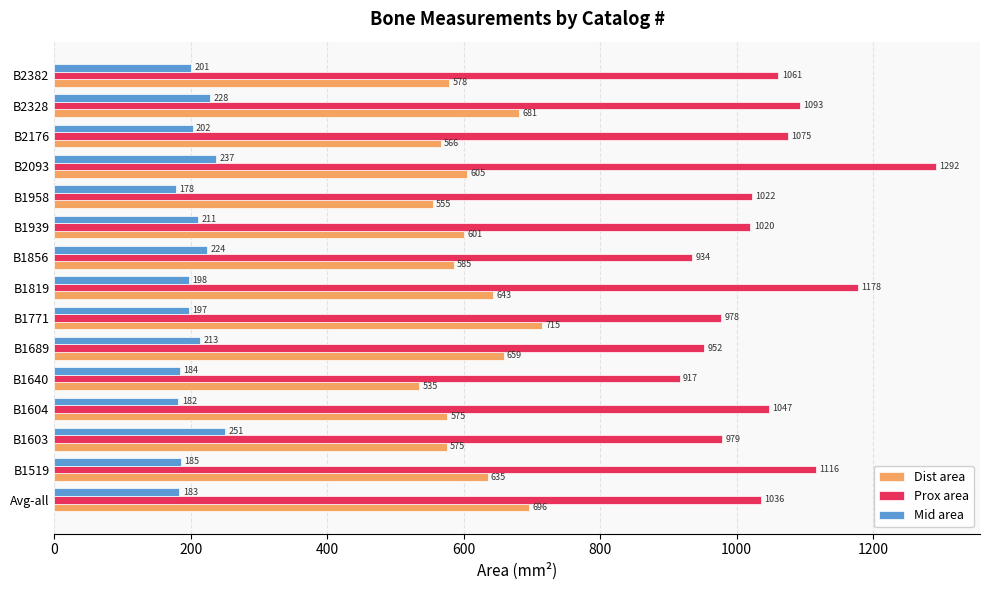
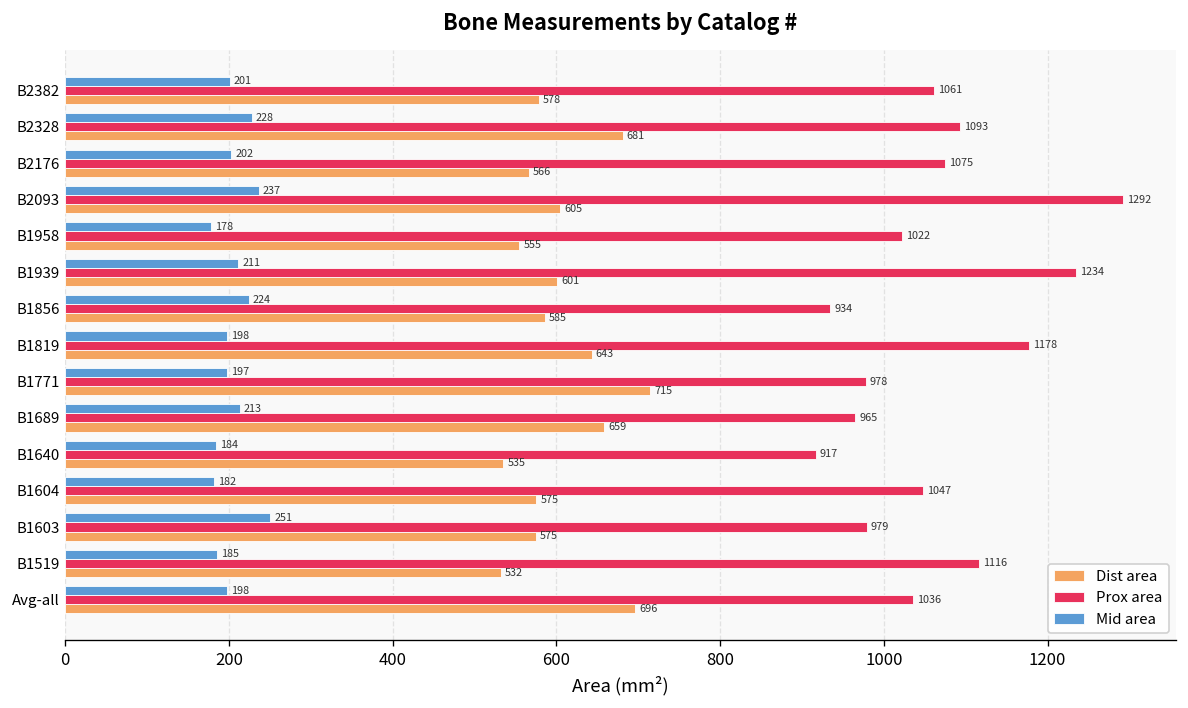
  {
    "Dist area": {
      "B2382": 578,
      "B2328": 681,
      "B2176": 566,
      "B2093": 605,
      "B1958": 555,
      "B1939": 601,
      "B1856": 585,
      "B1819": 643,
      "B1771": 715,
      "B1689": 659,
      "B1640": 535,
      "B1604": 575,
      "B1603": 575,
-     "B1519": 635,
+     "B1519": 532,
      "Avg-all": 696
    },
    "Prox area": {
      "B2382": 1061,
      "B2328": 1093,
      "B2176": 1075,
      "B2093": 1292,
      "B1958": 1022,
-     "B1939": 1020,
+     "B1939": 1234,
      "B1856": 934,
      "B1819": 1178,
      "B1771": 978,
-     "B1689": 952,
+     "B1689": 965,
      "B1640": 917,
      "B1604": 1047,
      "B1603": 979,
      "B1519": 1116,
      "Avg-all": 1036
    },
    "Mid area": {
      "B2382": 201,
      "B2328": 228,
      "B2176": 202,
      "B2093": 237,
      "B1958": 178,
      "B1939": 211,
      "B1856": 224,
      "B1819": 198,
      "B1771": 197,
      "B1689": 213,
      "B1640": 184,
      "B1604": 182,
      "B1603": 251,
      "B1519": 185,
-     "Avg-all": 183
+     "Avg-all": 198
    }
  }
